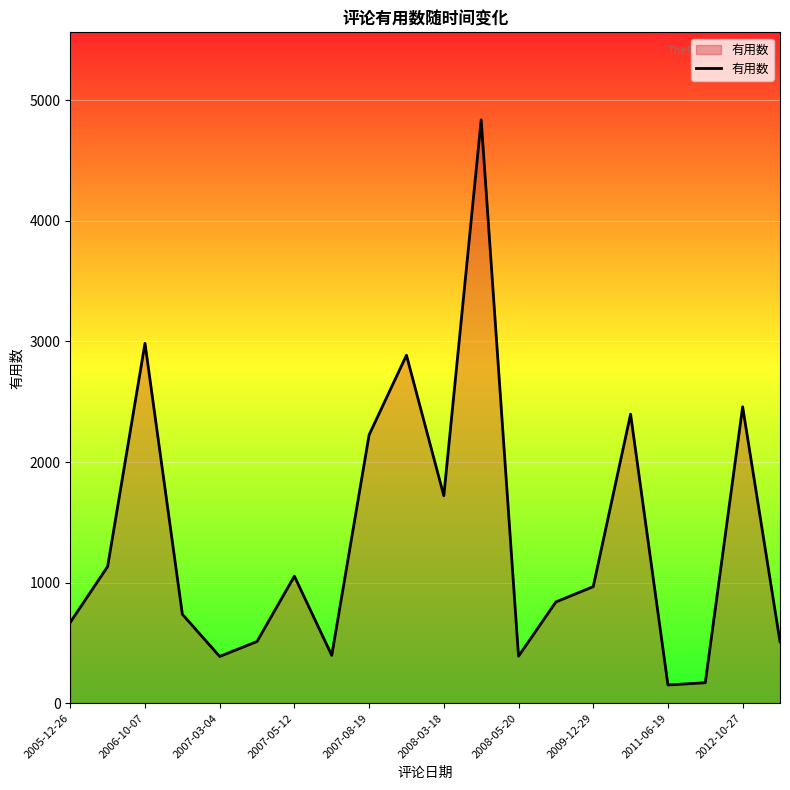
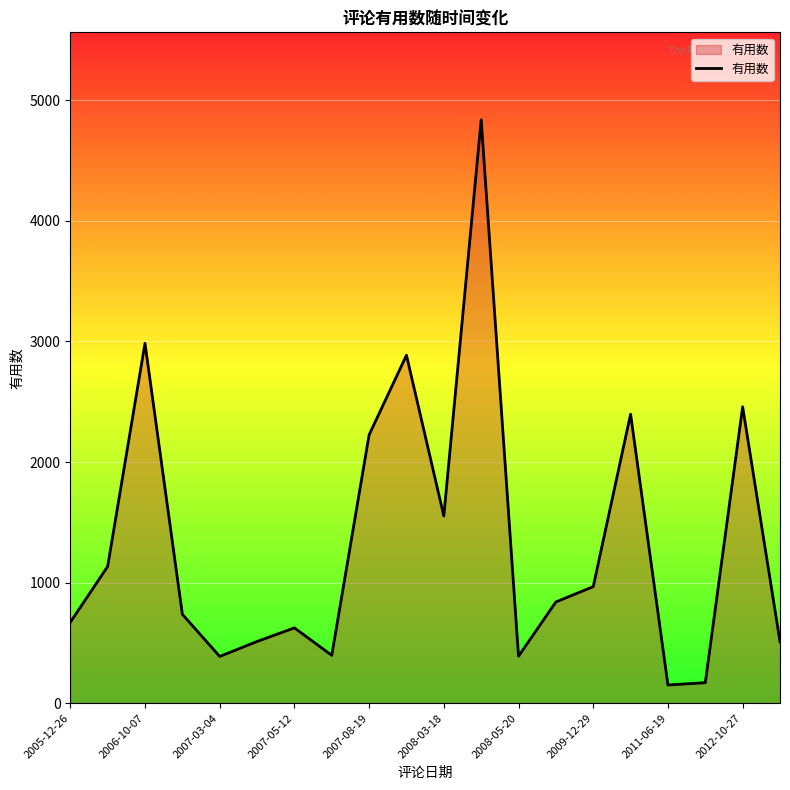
  {
    "2007-03-04": 390,
-   "2007-05-12": 1050,
-   "2008-03-18": 1720,
+   "2007-05-12": 620,
+   "2008-03-18": 1550,
    "2008-05-20": 390,
    "2012-10-27": 2460
  }
